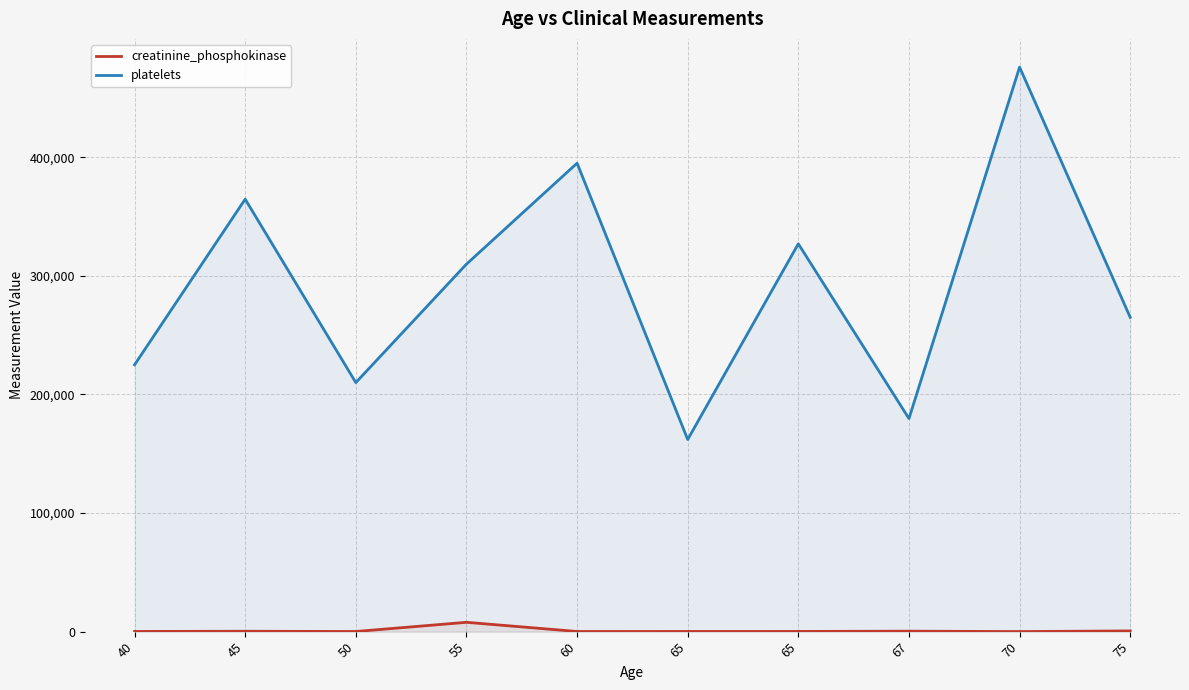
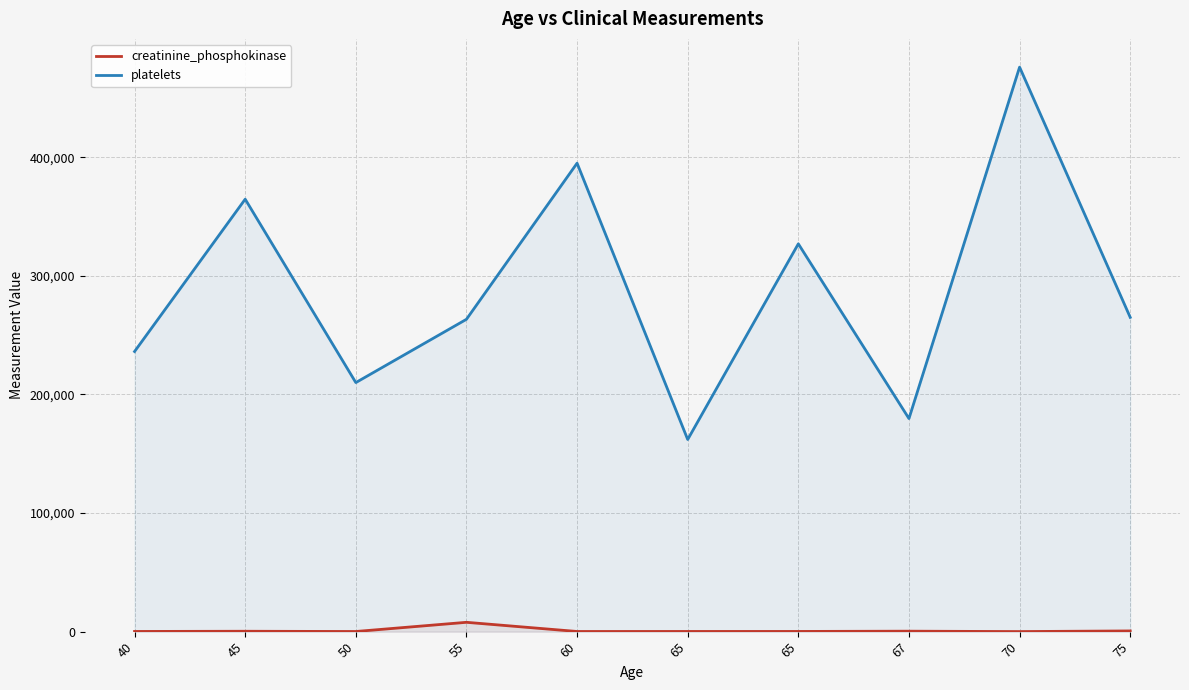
  {
    "creatinine_phosphokinase": {
      "40": "0",
      "45": "0",
      "50": "0",
      "55": "8,000",
      "60": "0",
      "67": "0",
      "70": "0",
      "75": "1,000"
    },
    "platelets": {
-     "40": "225,000",
+     "40": "236,000",
      "45": "365,000",
      "50": "210,000",
-     "55": "310,000",
+     "55": "263,000",
      "60": "395,000",
      "67": "180,000",
      "70": "476,000",
      "75": "265,000"
    }
  }
